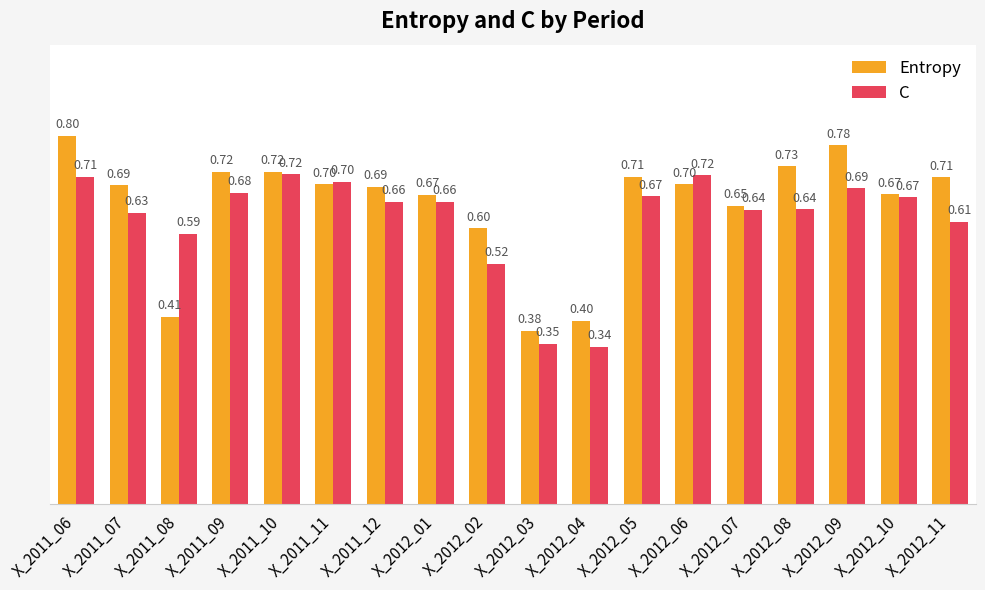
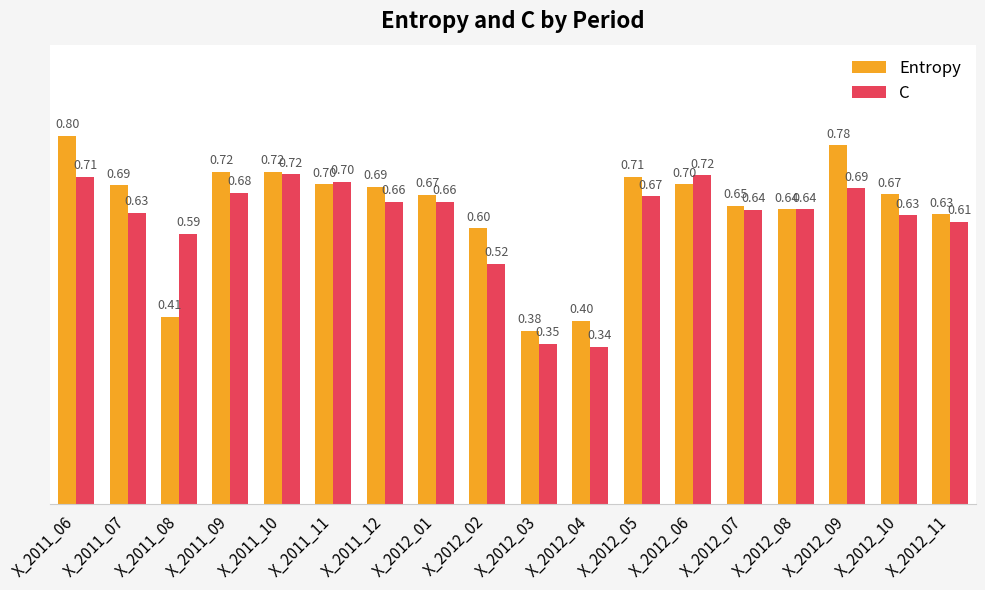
  {
    "Entropy": {
      "X_2011_06": 0.80,
      "X_2011_07": 0.69,
      "X_2011_08": 0.41,
      "X_2011_09": 0.72,
      "X_2011_12": 0.69,
      "X_2012_01": 0.67,
      "X_2012_02": 0.60,
      "X_2012_03": 0.38,
      "X_2012_04": 0.40,
      "X_2012_05": 0.71,
      "X_2012_06": 0.70,
-     "X_2012_08": 0.73,
+     "X_2012_08": 0.64,
      "X_2012_09": 0.78,
-     "X_2012_11": 0.71
+     "X_2012_11": 0.63
    },
    "C": {
      "X_2011_06": 0.71,
      "X_2011_07": 0.63,
      "X_2011_08": 0.59,
      "X_2011_09": 0.68,
      "X_2011_12": 0.66,
      "X_2012_01": 0.66,
      "X_2012_02": 0.52,
      "X_2012_03": 0.35,
      "X_2012_04": 0.34,
      "X_2012_05": 0.67,
      "X_2012_06": 0.72,
      "X_2012_08": 0.64,
      "X_2012_09": 0.69,
-     "X_2012_10": 0.67,
+     "X_2012_10": 0.63,
      "X_2012_11": 0.61
    }
  }
